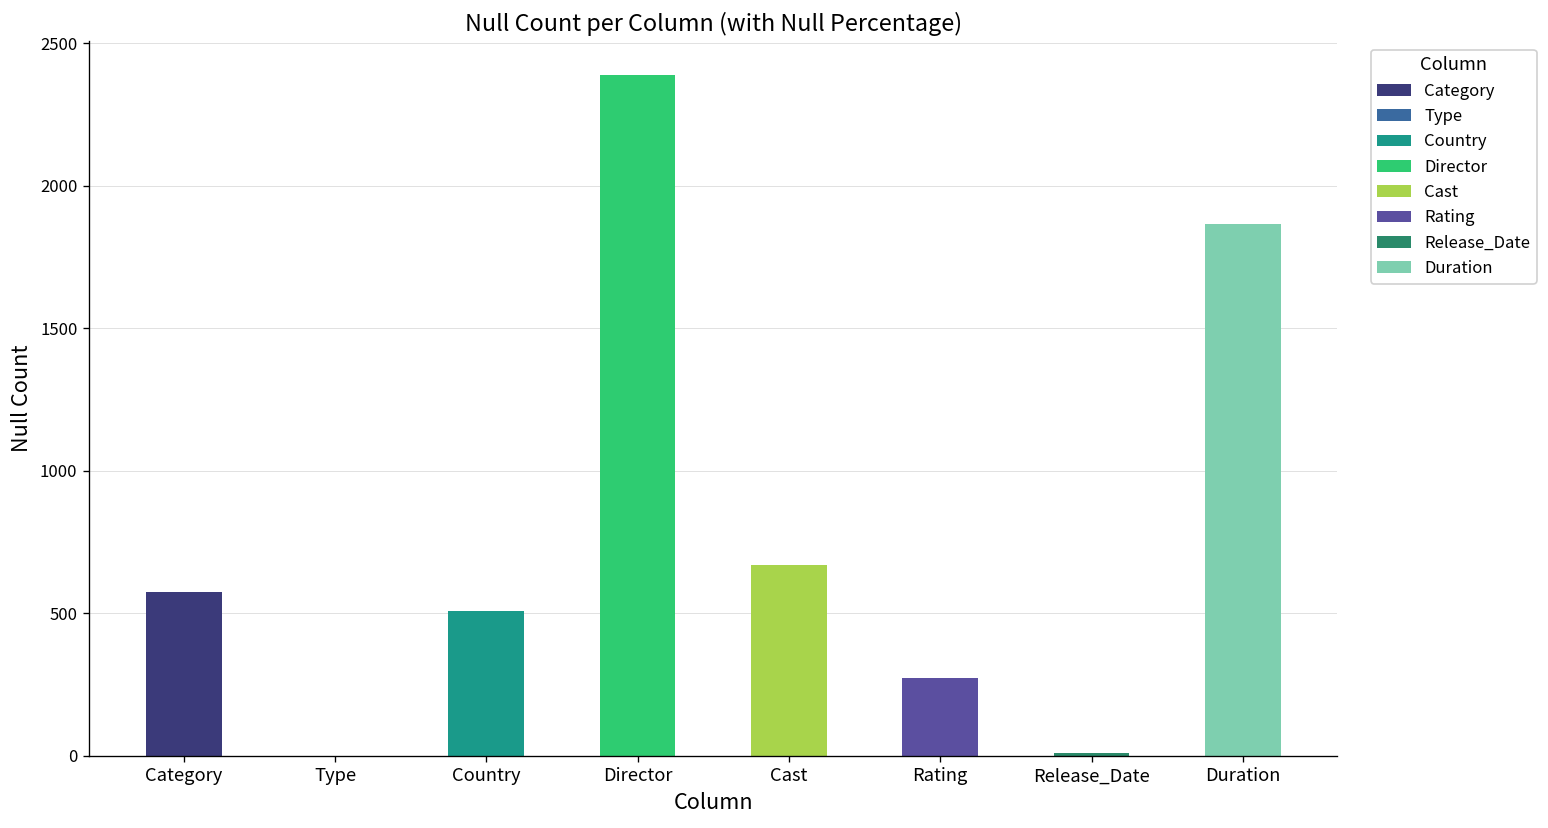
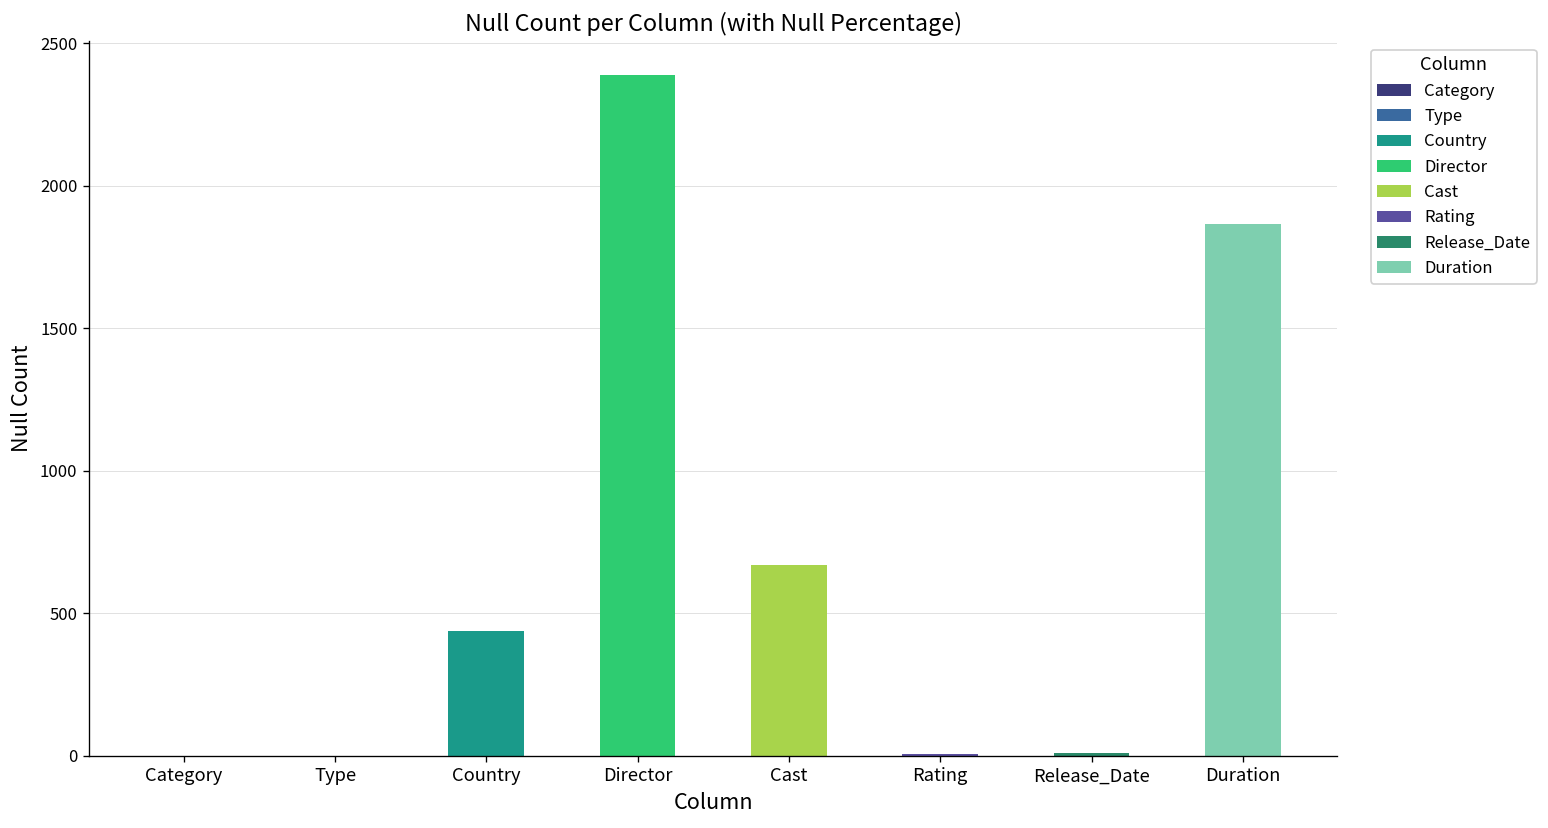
  {
-   "Category": 570,
+   "Category": 0,
    "Type": 0,
-   "Country": 510,
+   "Country": 440,
    "Director": 2390,
    "Cast": 670,
-   "Rating": 270,
+   "Rating": 10,
    "Duration": 1870
  }
